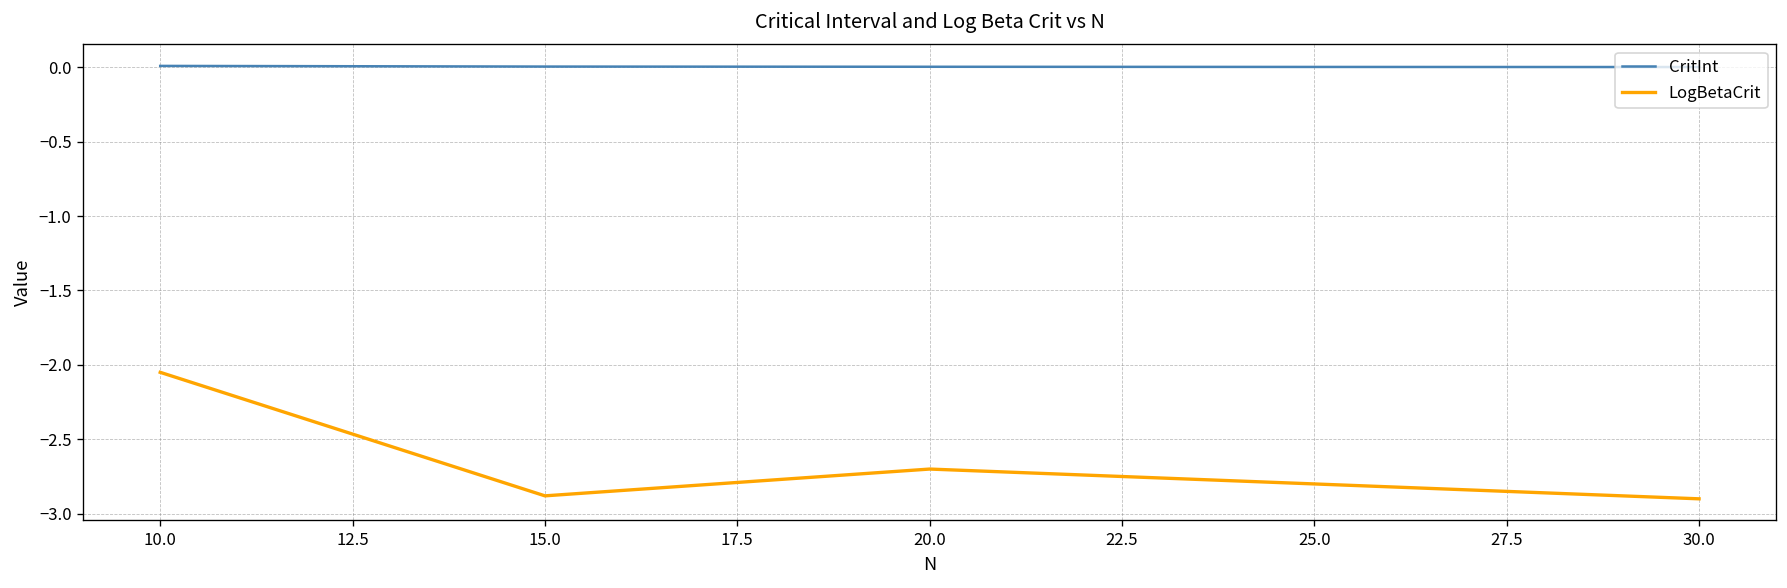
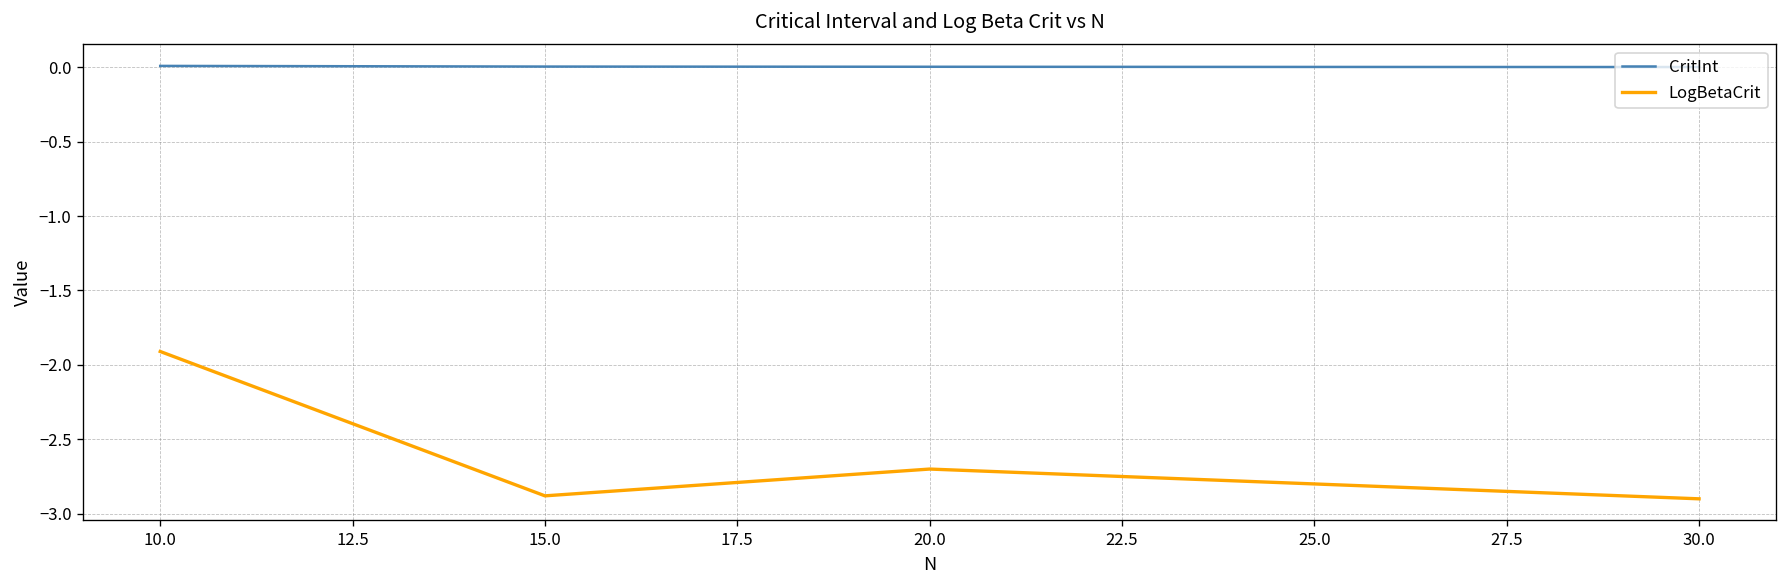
  {
    "CritInt": {
      "10.0": 0.01,
      "15.0": 0.00,
      "20.0": 0.00,
      "25.0": 0.00
    },
    "LogBetaCrit": {
-     "10.0": -2.05,
+     "10.0": -1.91,
      "15.0": -2.88,
      "20.0": -2.70,
      "25.0": -2.80,
      "30.0": -2.90
    }
  }
